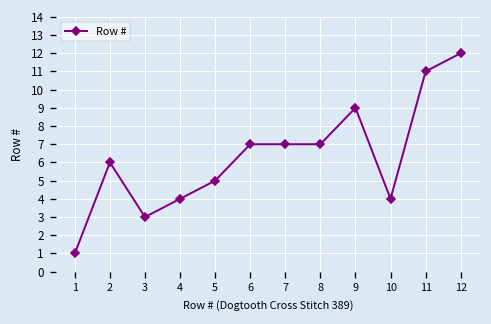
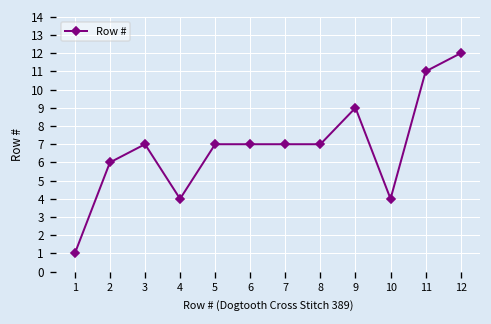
  {
    "1": 1,
    "2": 6,
-   "3": 3,
+   "3": 7,
    "4": 4,
-   "5": 5,
+   "5": 7,
    "6": 7,
    "7": 7,
    "8": 7,
    "9": 9,
    "10": 4,
    "11": 11,
    "12": 12
  }
